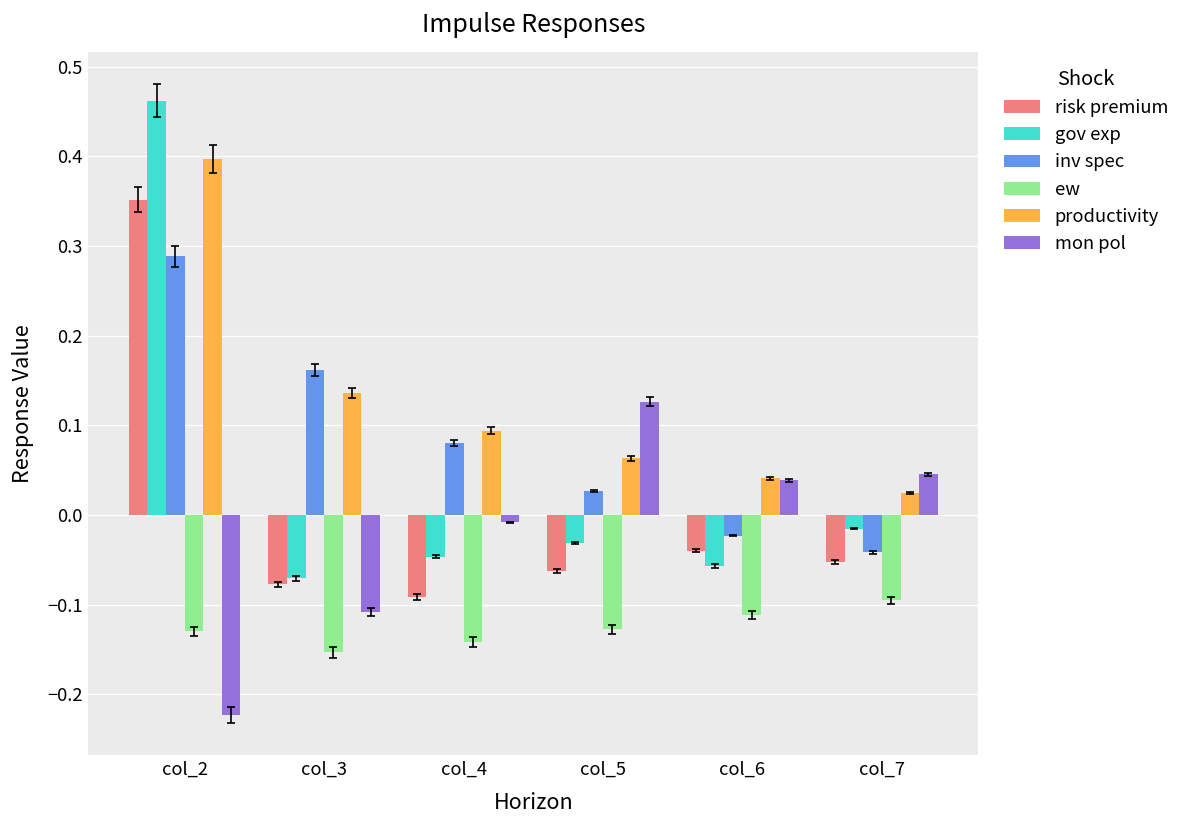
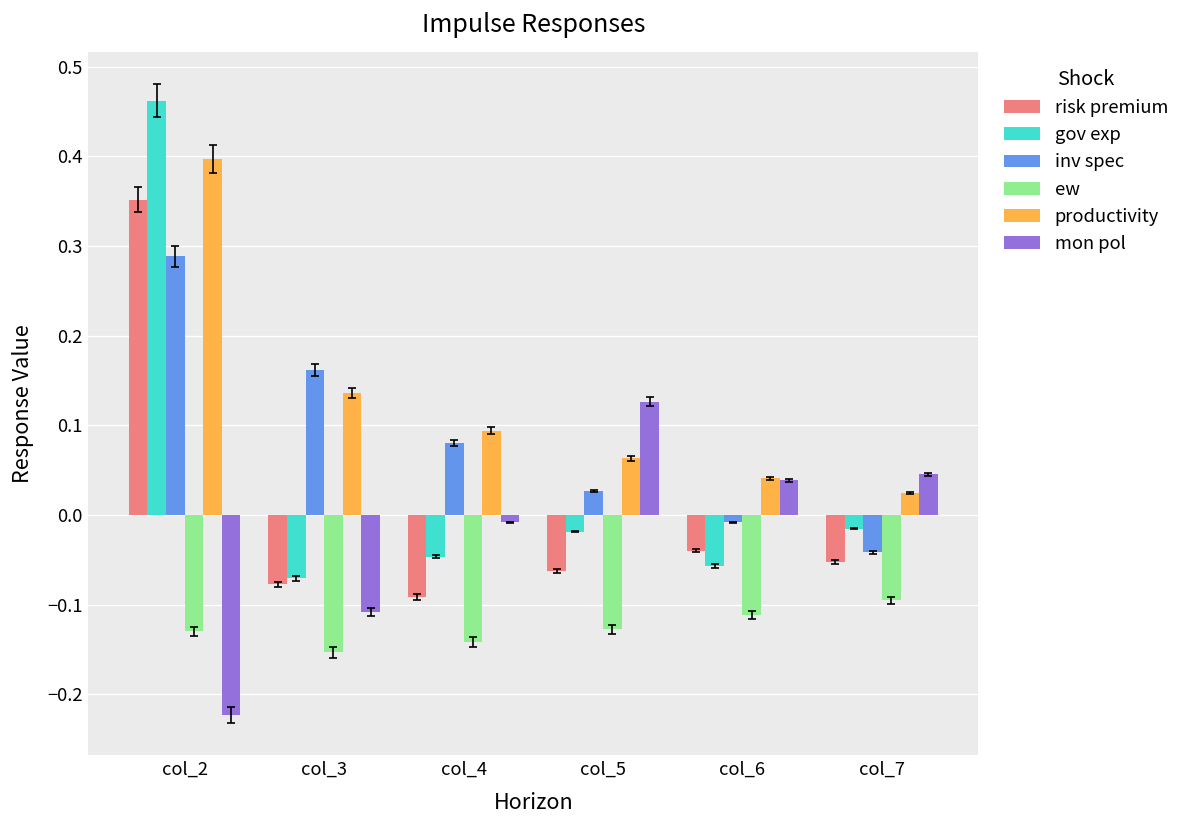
  {
    "risk premium": {
      "col_2": 0.35,
      "col_3": -0.08,
      "col_4": -0.09,
      "col_5": -0.06,
      "col_6": -0.04,
      "col_7": -0.05
    },
    "gov exp": {
      "col_2": 0.46,
      "col_3": -0.07,
      "col_4": -0.05,
-     "col_5": -0.03,
+     "col_5": -0.02,
      "col_6": -0.06,
      "col_7": -0.02
    },
    "inv spec": {
      "col_2": 0.29,
      "col_3": 0.16,
      "col_4": 0.08,
      "col_5": 0.03,
-     "col_6": -0.02,
+     "col_6": -0.01,
      "col_7": -0.04
    },
    "ew": {
      "col_2": -0.13,
      "col_3": -0.15,
      "col_4": -0.14,
      "col_5": -0.13,
      "col_6": -0.11,
      "col_7": -0.10
    },
    "productivity": {
      "col_2": 0.40,
      "col_3": 0.14,
      "col_4": 0.09,
      "col_5": 0.06,
      "col_6": 0.04,
      "col_7": 0.02
    },
    "mon pol": {
      "col_2": -0.22,
      "col_3": -0.11,
      "col_4": -0.01,
      "col_5": 0.13,
      "col_6": 0.04,
      "col_7": 0.05
    }
  }
